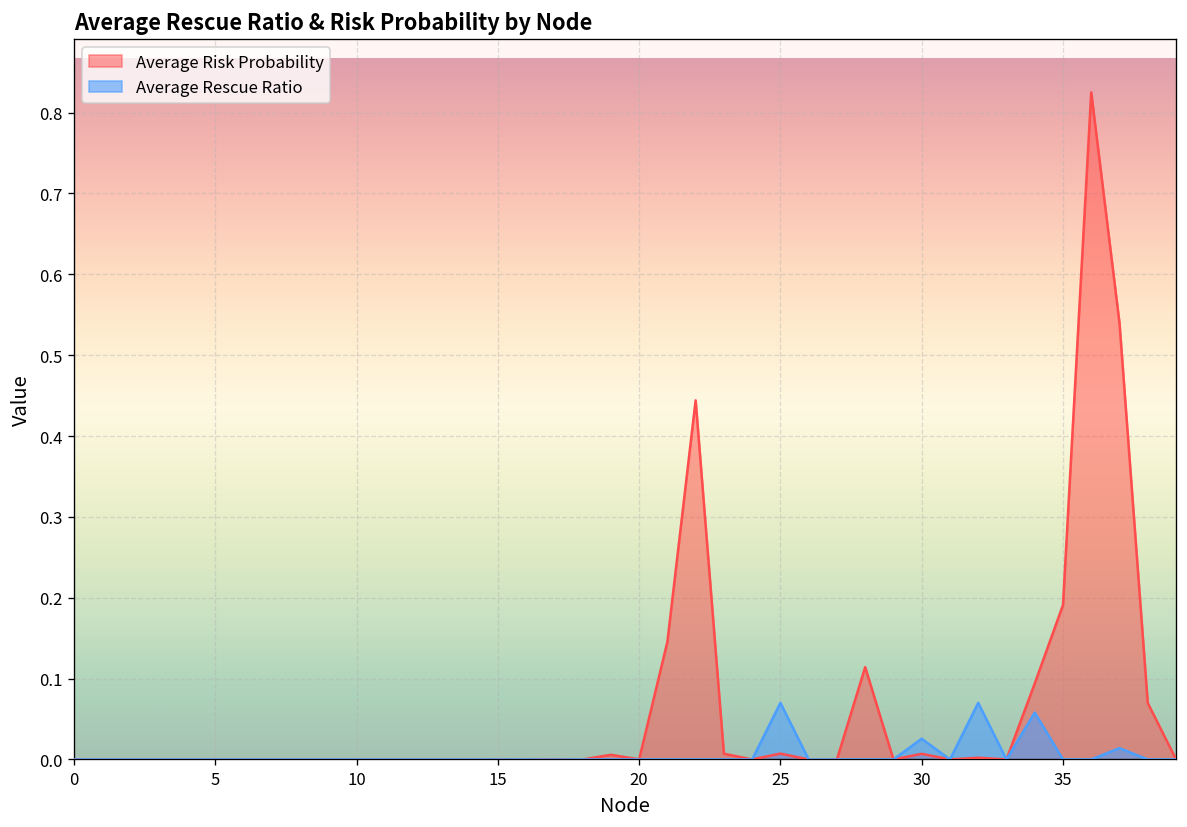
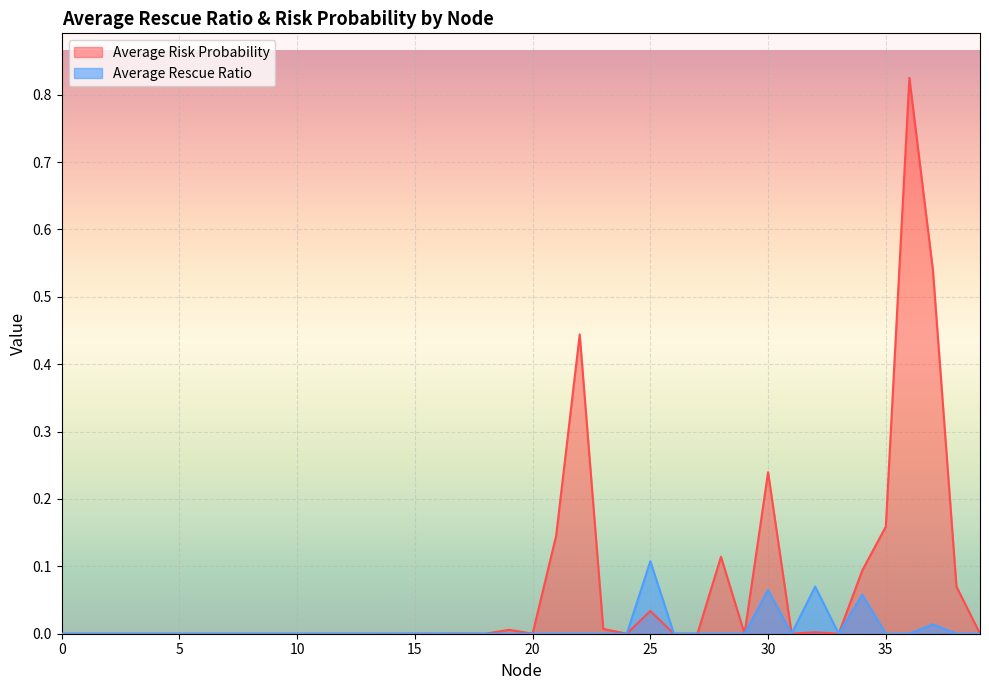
  {
    "Average Risk Probability": {
-     "25": 0.01,
-     "30": 0.01,
-     "35": 0.19
+     "25": 0.03,
+     "30": 0.24,
+     "35": 0.16
    },
    "Average Rescue Ratio": {
-     "25": 0.07,
-     "30": 0.03,
+     "25": 0.11,
+     "30": 0.06,
      "35": 0.00
    }
  }
